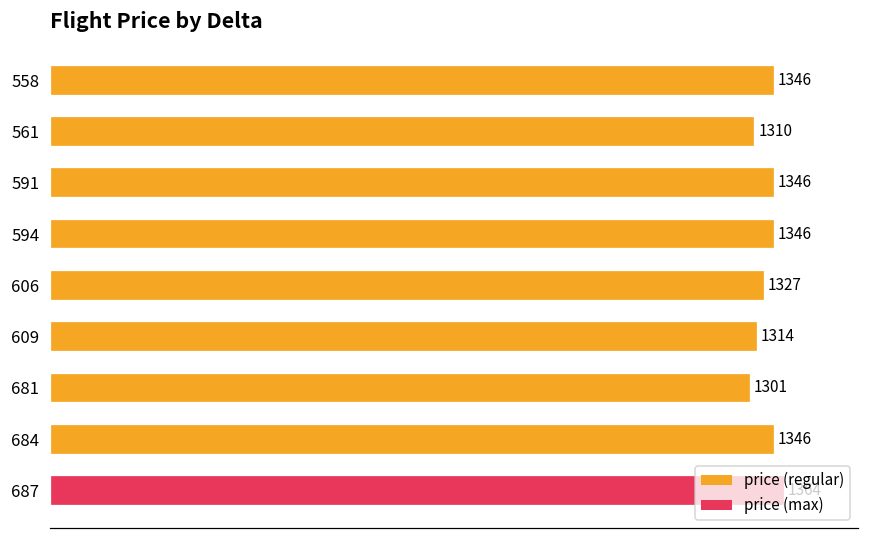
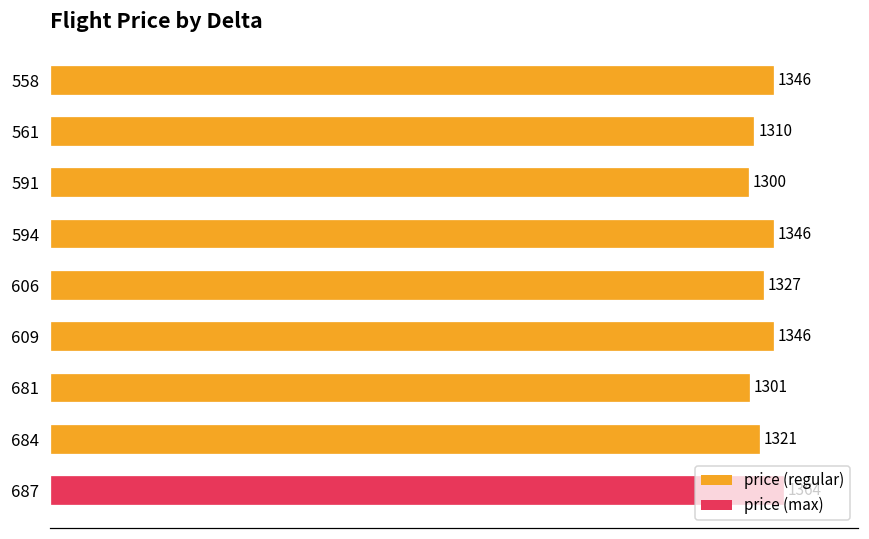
  {
    "558": 1346,
    "561": 1310,
-   "591": 1346,
+   "591": 1300,
    "594": 1346,
    "606": 1327,
-   "609": 1314,
+   "609": 1346,
    "681": 1301,
-   "684": 1346
+   "684": 1321
  }
